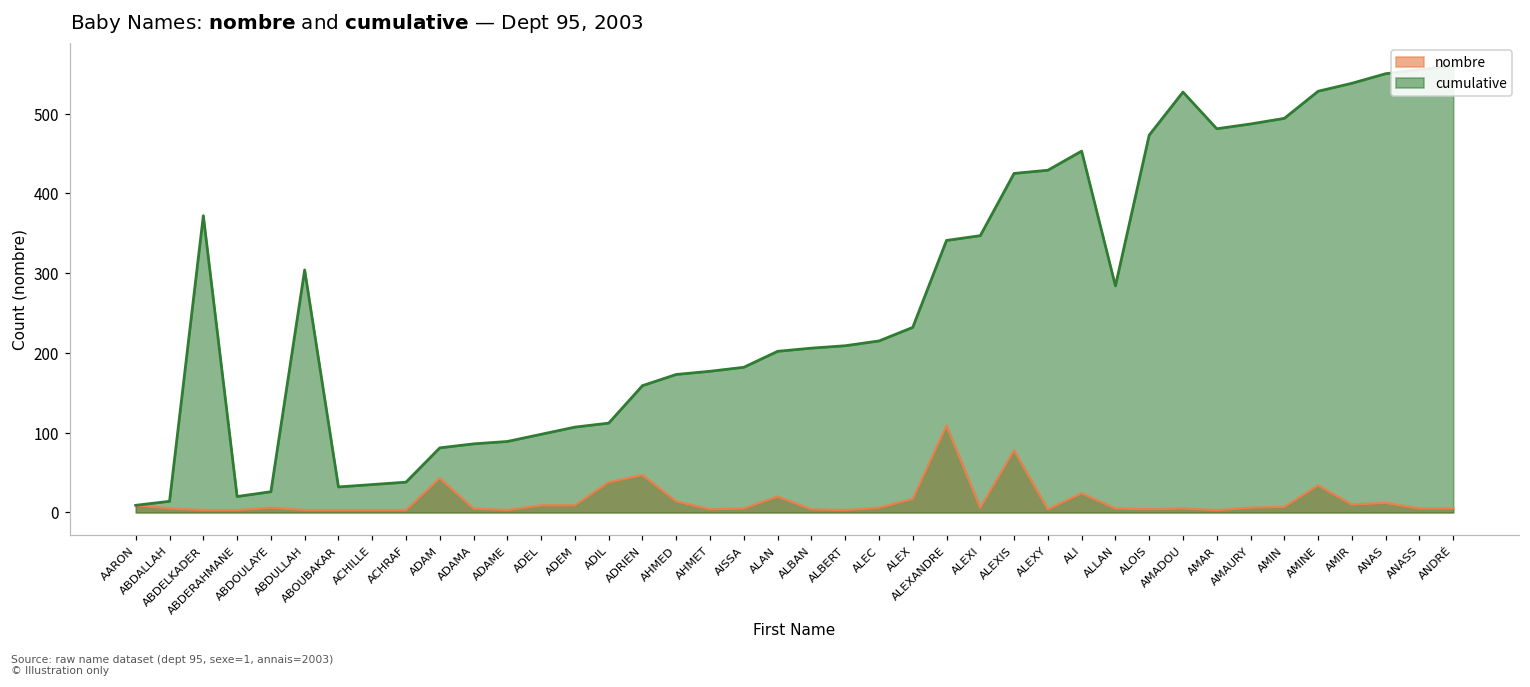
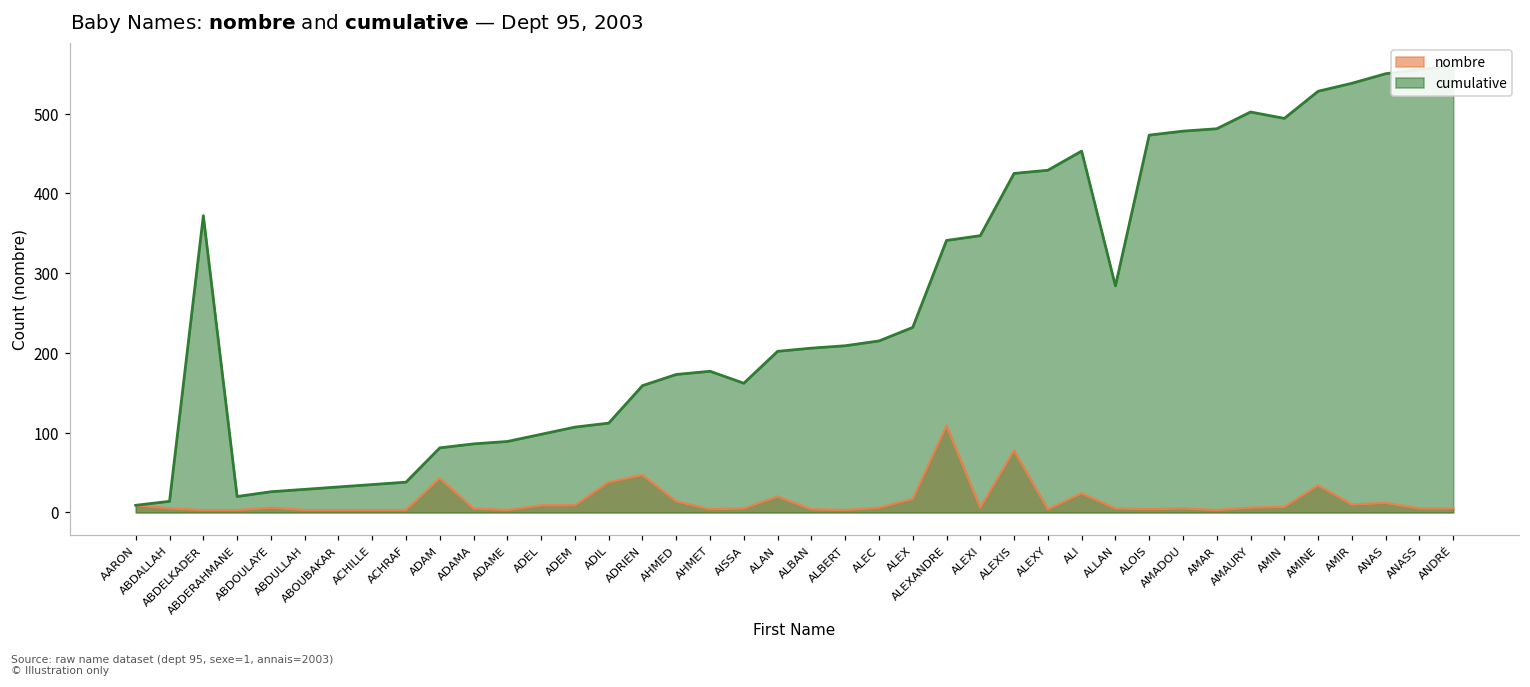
  {
    "nombre": {
      "ABDALLAH": 10,
      "ABDELKADER": 0,
      "ABDERAHMANE": 0,
      "ABDOULAYE": 10,
      "ABDULLAH": 0,
      "ABOUBAKAR": 0,
      "ACHILLE": 0,
      "ACHRAF": 0,
      "ADAM": 40,
      "ADAMA": 10,
      "ADAME": 0,
      "ADEL": 10,
      "ADEM": 10,
      "ADIL": 40,
      "ADRIEN": 50,
      "AHMED": 10,
      "AHMET": 0,
      "AISSA": 10,
      "ALAN": 20,
      "ALBAN": 0,
      "ALBERT": 0,
      "ALEC": 10,
      "ALEX": 20,
      "ALEXANDRE": 110,
      "ALEXI": 10,
      "ALEXIS": 80,
      "ALEXY": 0,
      "ALI": 20,
      "ALLAN": 10,
      "ALOIS": 0,
      "AMADOU": 10,
      "AMAR": 0,
      "AMAURY": 10,
      "AMIN": 10,
      "AMINE": 30,
      "AMIR": 10,
      "ANAS": 10,
      "ANASS": 10,
      "ANDRÉ": 10
    },
    "cumulative": {
      "ABDALLAH": 10,
      "ABDELKADER": 370,
      "ABDERAHMANE": 20,
      "ABDOULAYE": 30,
-     "ABDULLAH": 300,
+     "ABDULLAH": 30,
      "ABOUBAKAR": 30,
      "ACHILLE": 40,
      "ACHRAF": 40,
      "ADAM": 80,
      "ADAMA": 90,
      "ADAME": 90,
      "ADEL": 100,
      "ADEM": 110,
      "ADIL": 110,
      "ADRIEN": 160,
      "AHMED": 170,
      "AHMET": 180,
-     "AISSA": 180,
+     "AISSA": 160,
      "ALAN": 200,
      "ALBAN": 210,
      "ALBERT": 210,
      "ALEC": 220,
      "ALEX": 230,
      "ALEXANDRE": 340,
      "ALEXI": 350,
      "ALEXIS": 430,
      "ALEXY": 430,
      "ALI": 450,
      "ALLAN": 280,
      "ALOIS": 470,
-     "AMADOU": 530,
+     "AMADOU": 480,
      "AMAR": 480,
-     "AMAURY": 490,
+     "AMAURY": 500,
      "AMIN": 490,
      "AMINE": 530,
      "AMIR": 540,
      "ANAS": 550
    }
  }
